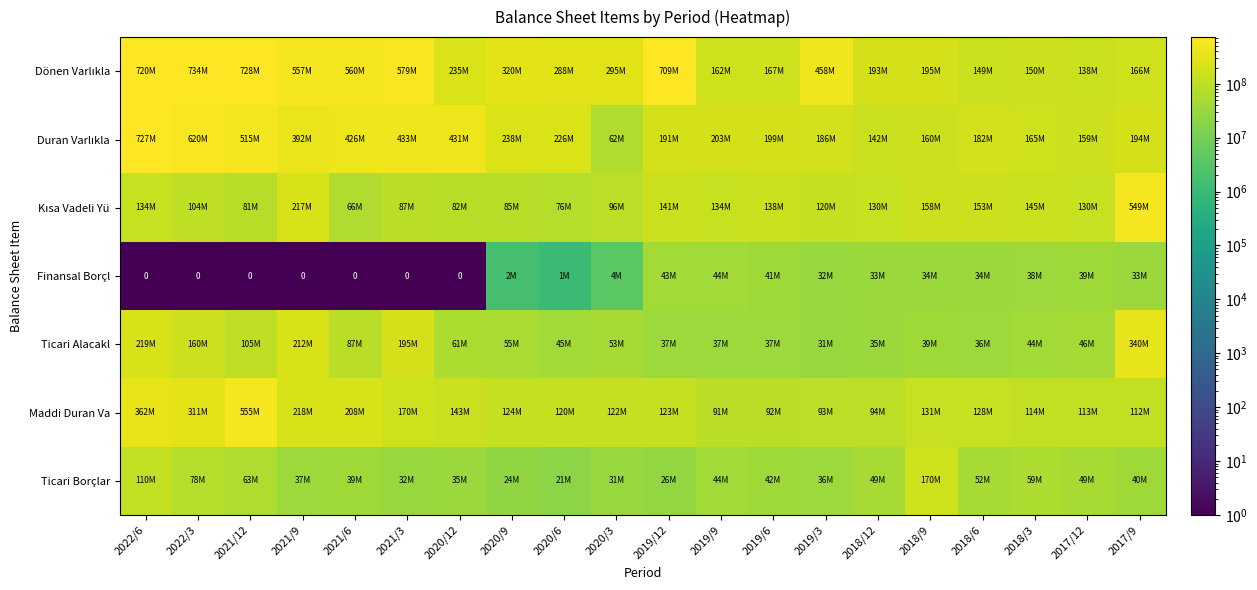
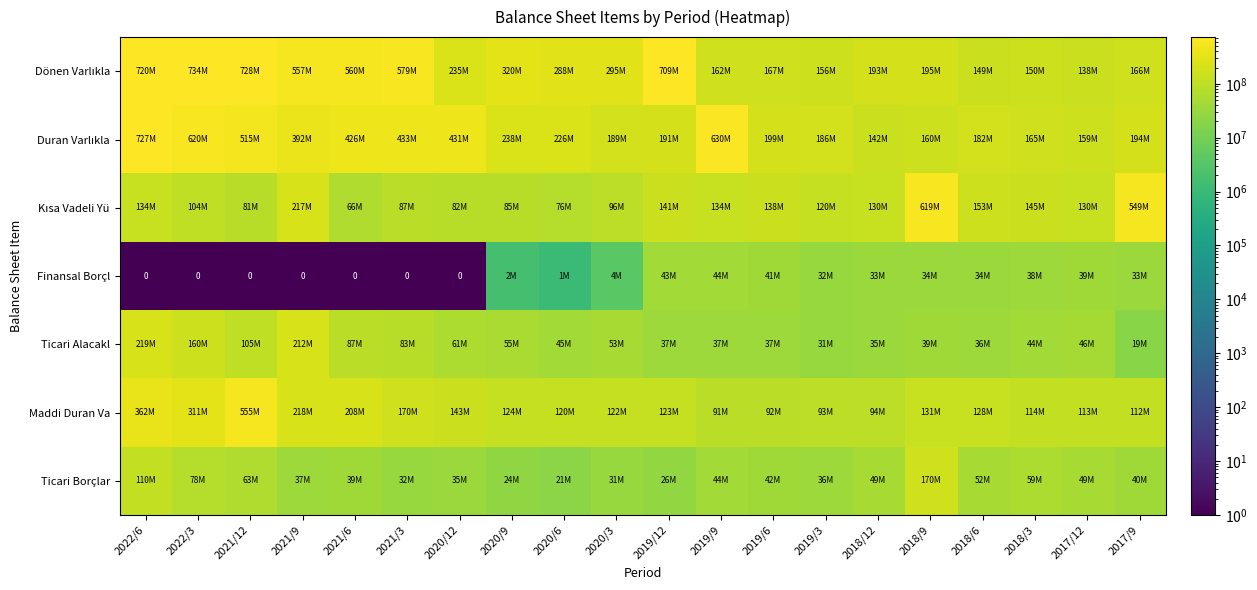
  {
    "Dönen Varlıkla": {
      "2022/6": "720M",
      "2022/3": "734M",
      "2021/12": "728M",
      "2021/9": "557M",
      "2021/6": "560M",
      "2021/3": "579M",
      "2020/12": "235M",
      "2020/9": "320M",
      "2020/6": "288M",
      "2020/3": "295M",
      "2019/12": "709M",
      "2019/9": "162M",
      "2019/6": "167M",
-     "2019/3": "458M",
+     "2019/3": "156M",
      "2018/12": "193M",
      "2018/9": "195M",
      "2018/6": "149M",
      "2018/3": "150M",
      "2017/12": "138M",
      "2017/9": "166M"
    },
    "Duran Varlıkla": {
      "2022/6": "727M",
      "2022/3": "620M",
      "2021/12": "515M",
      "2021/9": "392M",
      "2021/6": "426M",
      "2021/3": "433M",
      "2020/12": "431M",
      "2020/9": "238M",
      "2020/6": "226M",
-     "2020/3": "62M",
+     "2020/3": "189M",
      "2019/12": "191M",
-     "2019/9": "203M",
+     "2019/9": "630M",
      "2019/6": "199M",
      "2019/3": "186M",
      "2018/12": "142M",
      "2018/9": "160M",
      "2018/6": "182M",
      "2018/3": "165M",
      "2017/12": "159M",
      "2017/9": "194M"
    },
    "Kısa Vadeli Yü": {
      "2022/6": "134M",
      "2022/3": "104M",
      "2021/12": "81M",
      "2021/9": "217M",
      "2021/6": "66M",
      "2021/3": "87M",
      "2020/12": "82M",
      "2020/9": "85M",
      "2020/6": "76M",
      "2020/3": "96M",
      "2019/12": "141M",
      "2019/9": "134M",
      "2019/6": "138M",
      "2019/3": "120M",
      "2018/12": "130M",
-     "2018/9": "158M",
+     "2018/9": "619M",
      "2018/6": "153M",
      "2018/3": "145M",
      "2017/12": "130M",
      "2017/9": "549M"
    },
    "Finansal Borçl": {
      "2022/6": "0",
      "2022/3": "0",
      "2021/12": "0",
      "2021/9": "0",
      "2021/6": "0",
      "2021/3": "0",
      "2020/12": "0",
      "2020/9": "2M",
      "2020/6": "1M",
      "2020/3": "4M",
      "2019/12": "43M",
      "2019/9": "44M",
      "2019/6": "41M",
      "2019/3": "32M",
      "2018/12": "33M",
      "2018/9": "34M",
      "2018/6": "34M",
      "2018/3": "38M",
      "2017/12": "39M",
      "2017/9": "33M"
    },
    "Ticari Alacakl": {
      "2022/6": "219M",
      "2022/3": "160M",
      "2021/12": "105M",
      "2021/9": "212M",
      "2021/6": "87M",
-     "2021/3": "195M",
+     "2021/3": "83M",
      "2020/12": "61M",
      "2020/9": "55M",
      "2020/6": "45M",
      "2020/3": "53M",
      "2019/12": "37M",
      "2019/9": "37M",
      "2019/6": "37M",
      "2019/3": "31M",
      "2018/12": "35M",
      "2018/9": "39M",
      "2018/6": "36M",
      "2018/3": "44M",
      "2017/12": "46M",
-     "2017/9": "340M"
+     "2017/9": "19M"
    },
    "Maddi Duran Va": {
      "2022/6": "362M",
      "2022/3": "311M",
      "2021/12": "555M",
      "2021/9": "218M",
      "2021/6": "208M",
      "2021/3": "170M",
      "2020/12": "143M",
      "2020/9": "124M",
      "2020/6": "120M",
      "2020/3": "122M",
      "2019/12": "123M",
      "2019/9": "91M",
      "2019/6": "92M",
      "2019/3": "93M",
      "2018/12": "94M",
      "2018/9": "131M",
      "2018/6": "128M",
      "2018/3": "114M",
      "2017/12": "113M",
      "2017/9": "112M"
    },
    "Ticari Borçlar": {
      "2022/6": "110M",
      "2022/3": "78M",
      "2021/12": "63M",
      "2021/9": "37M",
      "2021/6": "39M",
      "2021/3": "32M",
      "2020/12": "35M",
      "2020/9": "24M",
      "2020/6": "21M",
      "2020/3": "31M",
      "2019/12": "26M",
      "2019/9": "44M",
      "2019/6": "42M",
      "2019/3": "36M",
      "2018/12": "49M",
      "2018/9": "170M",
      "2018/6": "52M",
      "2018/3": "59M",
      "2017/12": "49M",
      "2017/9": "40M"
    }
  }
